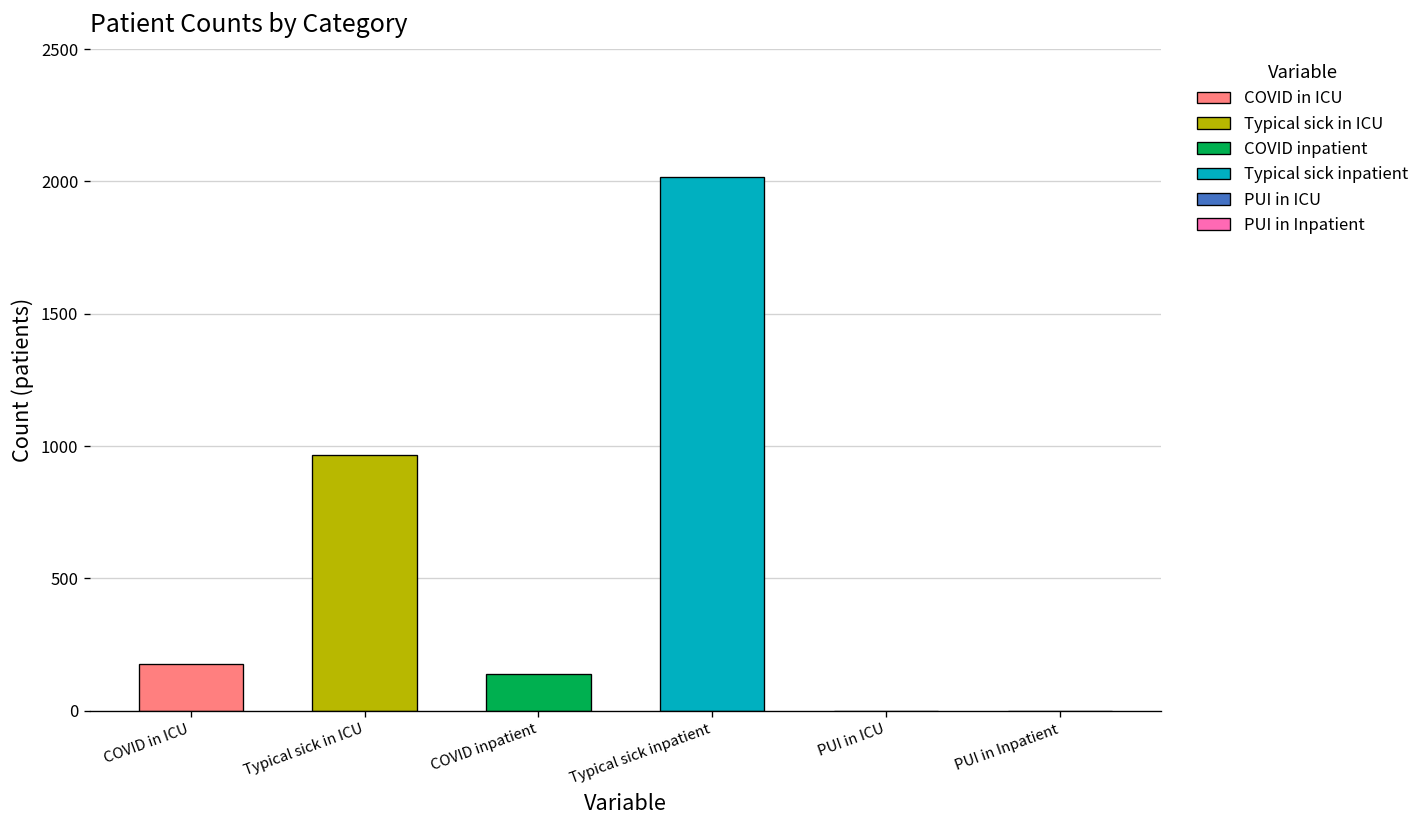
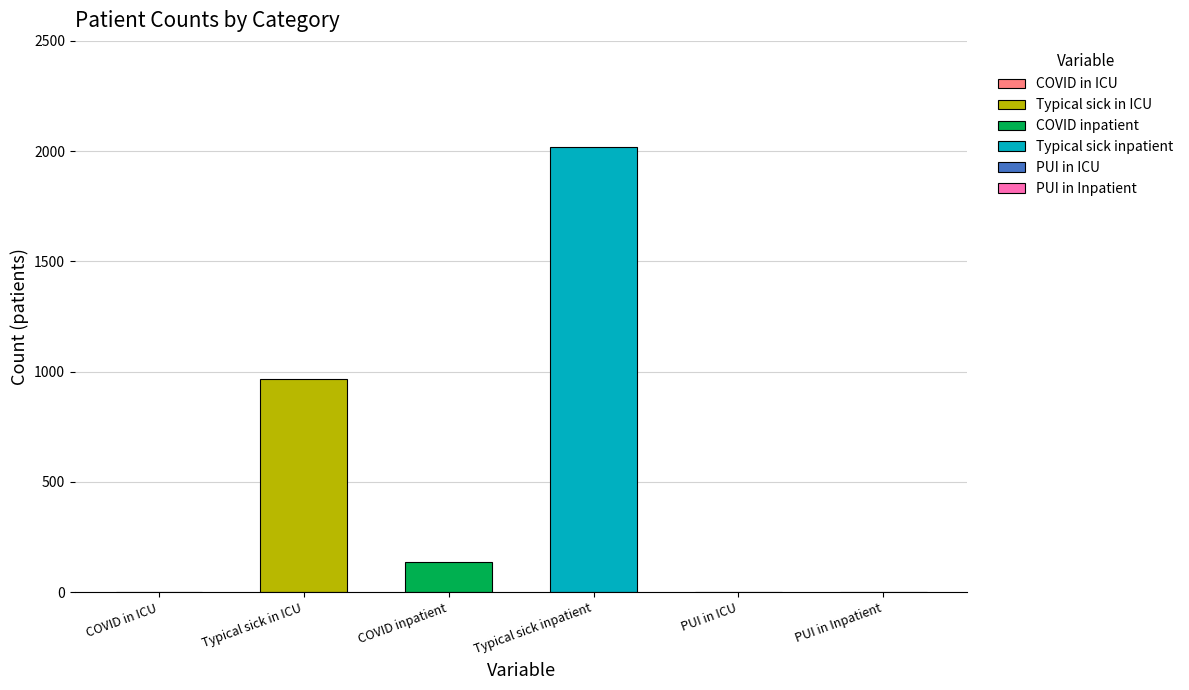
  {
-   "COVID in ICU": 180,
+   "COVID in ICU": 0,
    "Typical sick in ICU": 970,
    "COVID inpatient": 140,
    "Typical sick inpatient": 2020,
    "PUI in ICU": 0,
    "PUI in Inpatient": 0
  }
